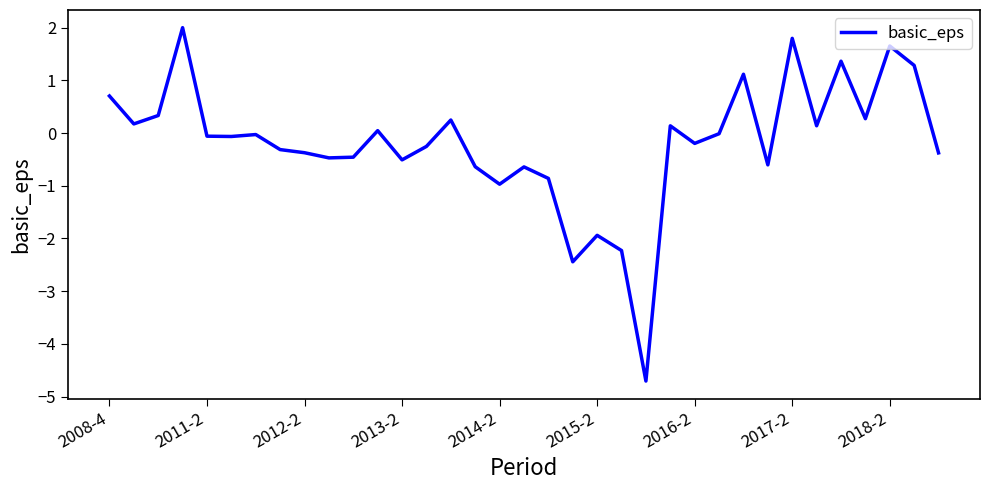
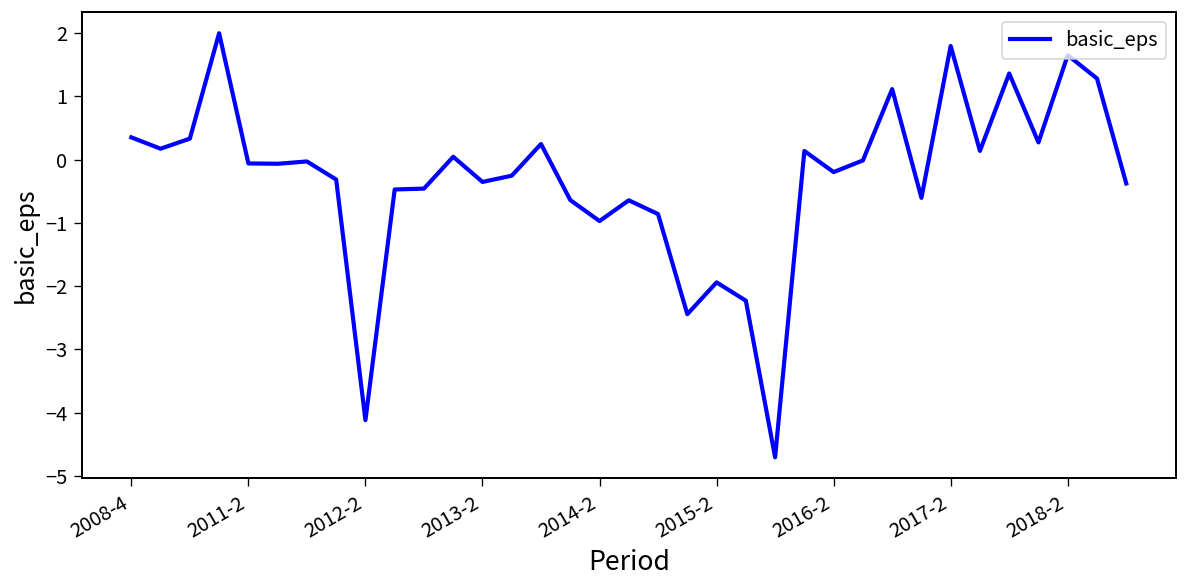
  {
-   "2008-4": 0.7,
+   "2008-4": 0.4,
    "2011-2": -0.1,
-   "2012-2": -0.4,
-   "2013-2": -0.5,
+   "2012-2": -4.1,
+   "2013-2": -0.4,
    "2014-2": -1.0,
    "2015-2": -1.9,
    "2016-2": -0.2,
    "2017-2": 1.8
  }
